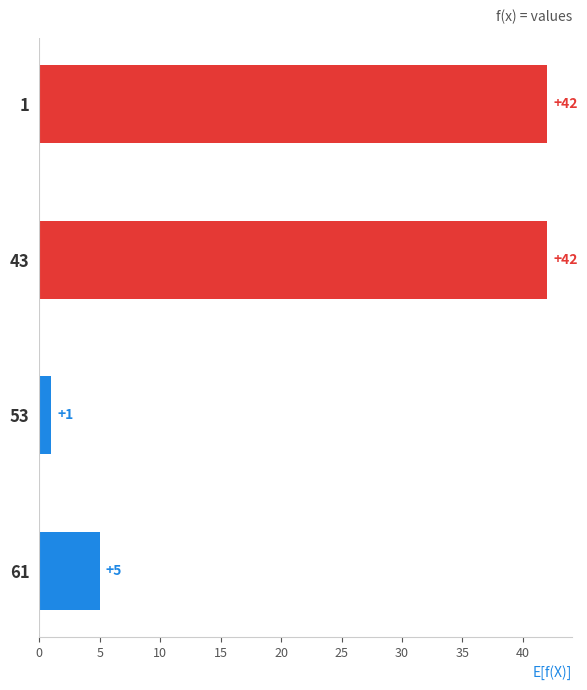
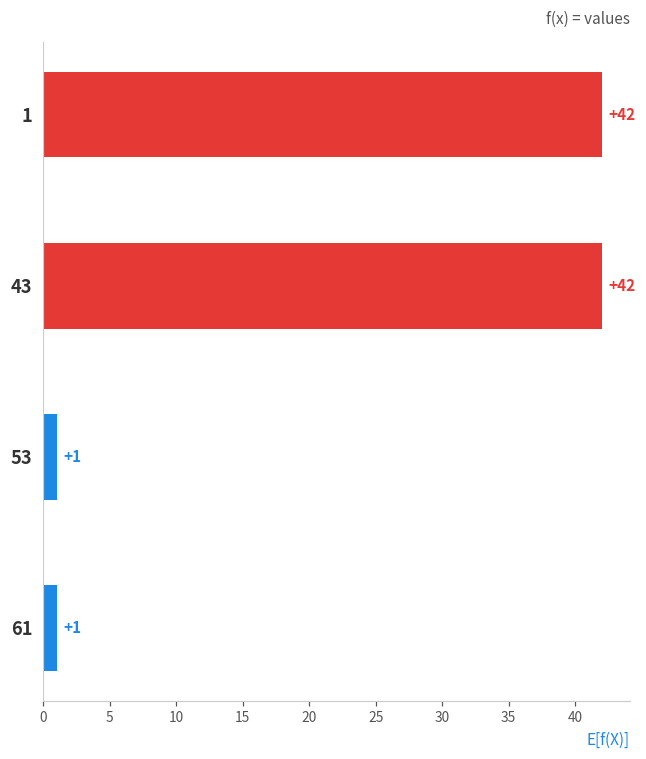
  {
    "1": "+42",
    "43": "+42",
    "53": "+1",
-   "61": "+5"
+   "61": "+1"
  }
